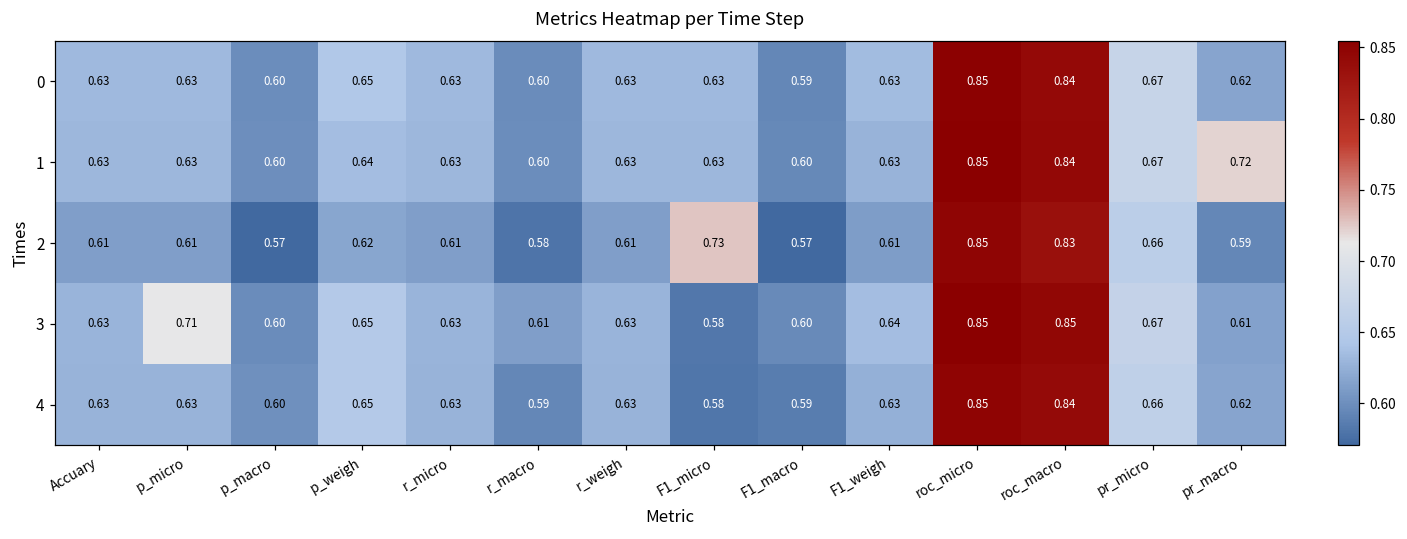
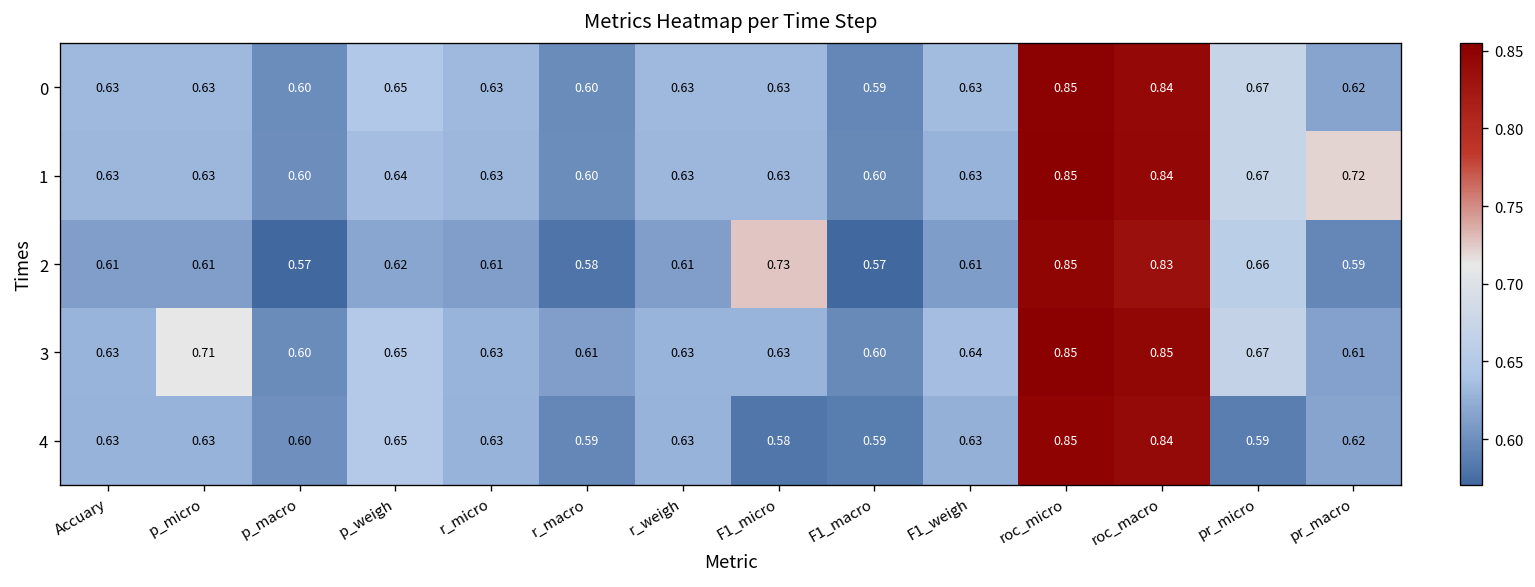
  {
    "0": {
      "Accuary": 0.63,
      "p_micro": 0.63,
      "p_macro": 0.60,
      "p_weigh": 0.65,
      "r_micro": 0.63,
      "r_macro": 0.60,
      "r_weigh": 0.63,
      "F1_micro": 0.63,
      "F1_macro": 0.59,
      "F1_weigh": 0.63,
      "roc_micro": 0.85,
      "roc_macro": 0.84,
      "pr_micro": 0.67,
      "pr_macro": 0.62
    },
    "1": {
      "Accuary": 0.63,
      "p_micro": 0.63,
      "p_macro": 0.60,
      "p_weigh": 0.64,
      "r_micro": 0.63,
      "r_macro": 0.60,
      "r_weigh": 0.63,
      "F1_micro": 0.63,
      "F1_macro": 0.60,
      "F1_weigh": 0.63,
      "roc_micro": 0.85,
      "roc_macro": 0.84,
      "pr_micro": 0.67,
      "pr_macro": 0.72
    },
    "2": {
      "Accuary": 0.61,
      "p_micro": 0.61,
      "p_macro": 0.57,
      "p_weigh": 0.62,
      "r_micro": 0.61,
      "r_macro": 0.58,
      "r_weigh": 0.61,
      "F1_micro": 0.73,
      "F1_macro": 0.57,
      "F1_weigh": 0.61,
      "roc_micro": 0.85,
      "roc_macro": 0.83,
      "pr_micro": 0.66,
      "pr_macro": 0.59
    },
    "3": {
      "Accuary": 0.63,
      "p_micro": 0.71,
      "p_macro": 0.60,
      "p_weigh": 0.65,
      "r_micro": 0.63,
      "r_macro": 0.61,
      "r_weigh": 0.63,
-     "F1_micro": 0.58,
+     "F1_micro": 0.63,
      "F1_macro": 0.60,
      "F1_weigh": 0.64,
      "roc_micro": 0.85,
      "roc_macro": 0.85,
      "pr_micro": 0.67,
      "pr_macro": 0.61
    },
    "4": {
      "Accuary": 0.63,
      "p_micro": 0.63,
      "p_macro": 0.60,
      "p_weigh": 0.65,
      "r_micro": 0.63,
      "r_macro": 0.59,
      "r_weigh": 0.63,
      "F1_micro": 0.58,
      "F1_macro": 0.59,
      "F1_weigh": 0.63,
      "roc_micro": 0.85,
      "roc_macro": 0.84,
-     "pr_micro": 0.66,
+     "pr_micro": 0.59,
      "pr_macro": 0.62
    }
  }
